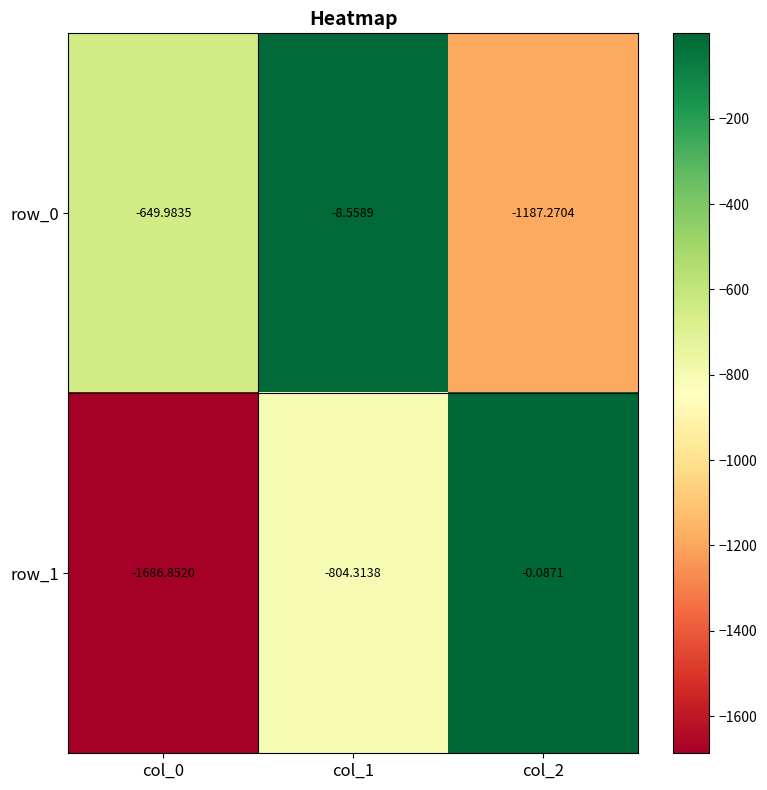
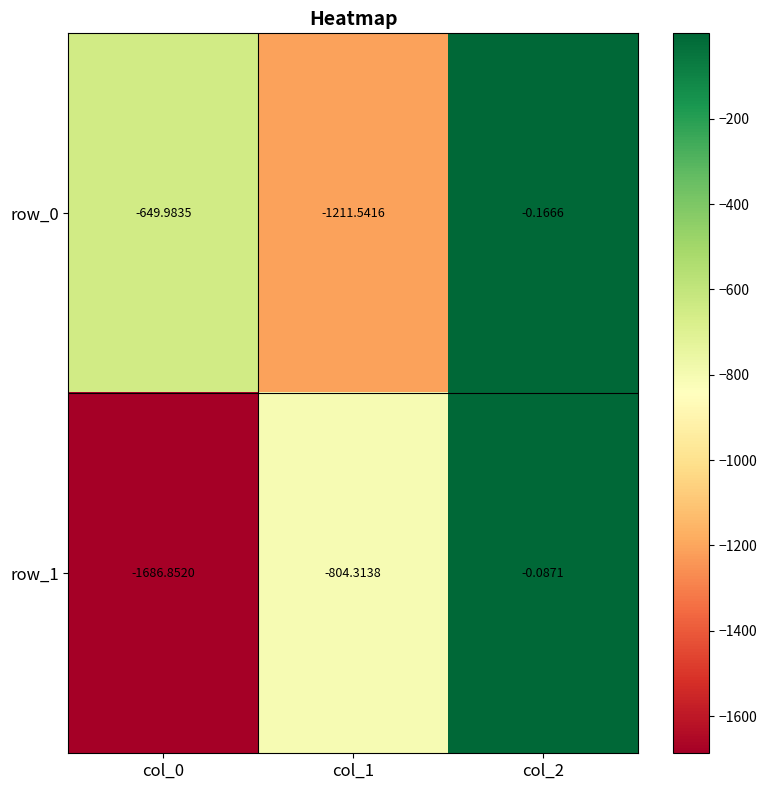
  {
    "row_0": {
      "col_0": -649.9835,
-     "col_1": -8.5589,
-     "col_2": -1187.2704
+     "col_1": -1211.5416,
+     "col_2": -0.1666
    },
    "row_1": {
      "col_0": -1686.8520,
      "col_1": -804.3138,
      "col_2": -0.0871
    }
  }
